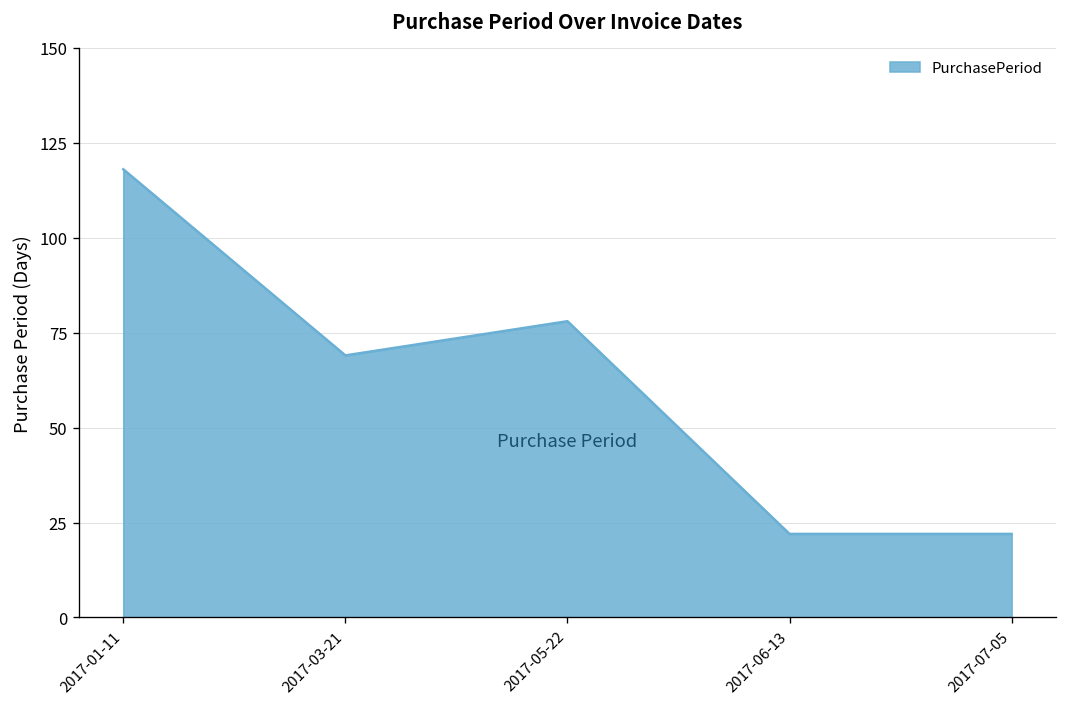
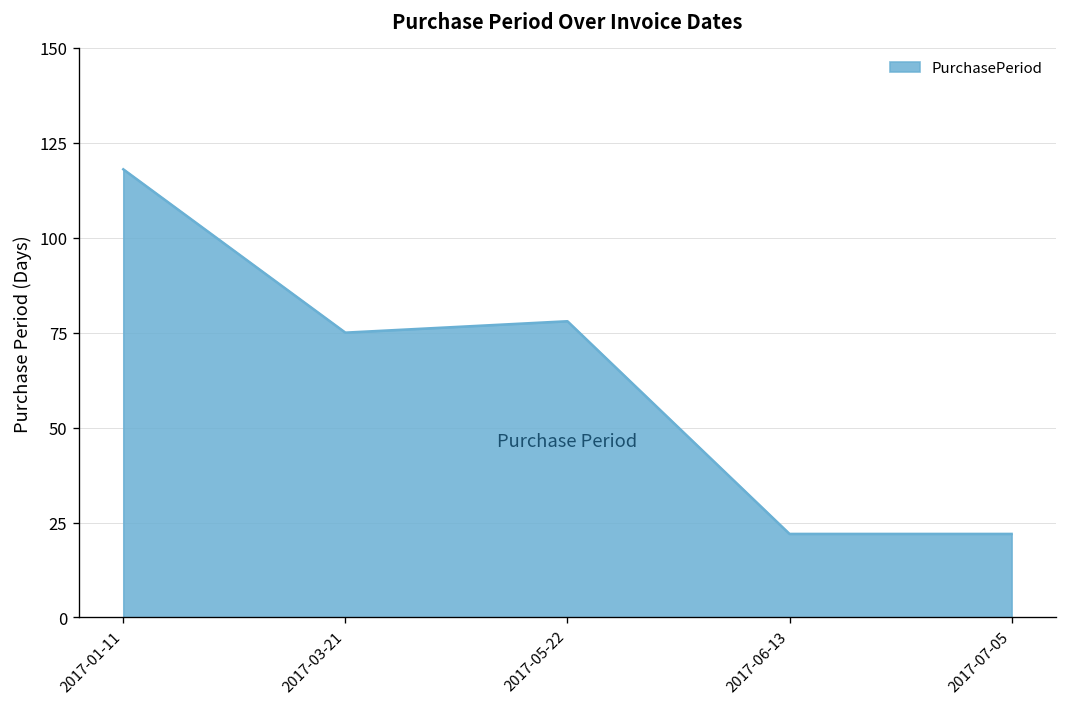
  {
    "2017-01-11": 118,
-   "2017-03-21": 69,
+   "2017-03-21": 75,
    "2017-05-22": 78,
    "2017-06-13": 22,
    "2017-07-05": 22
  }
